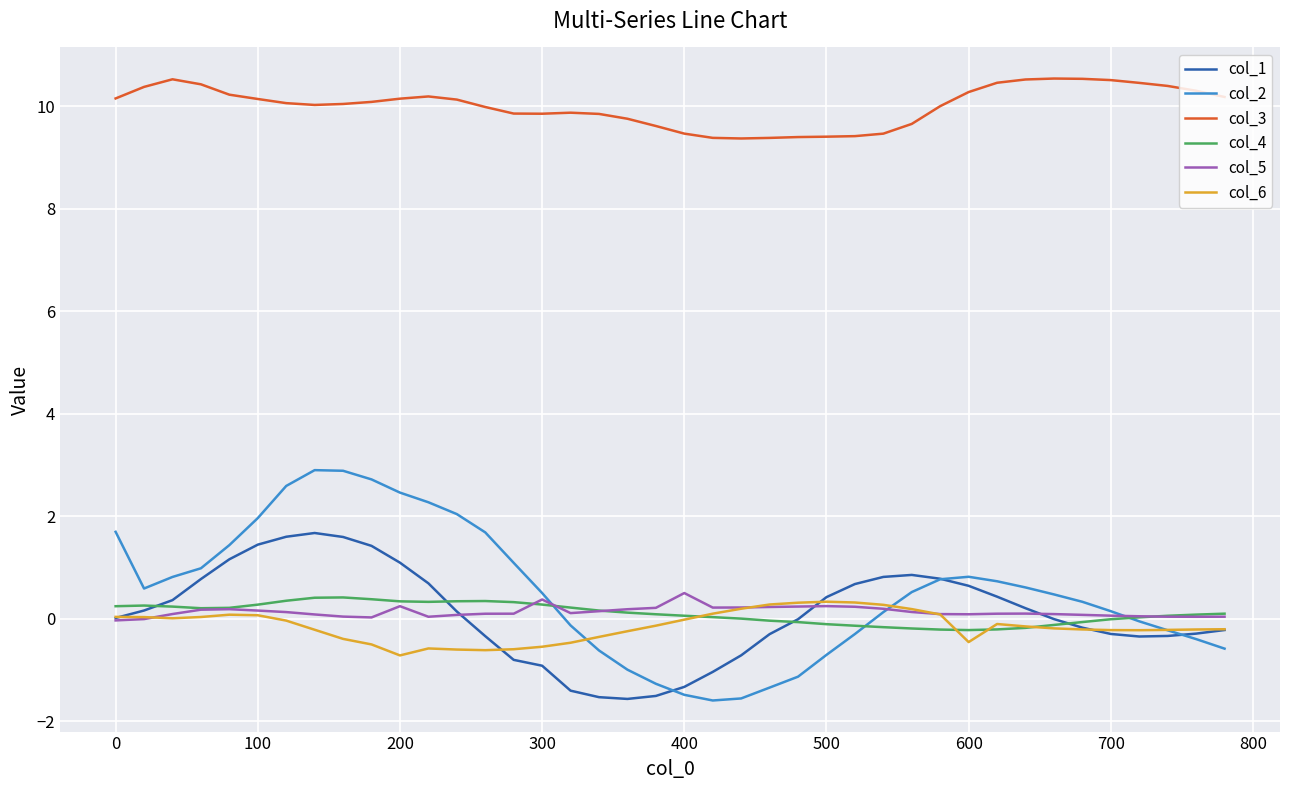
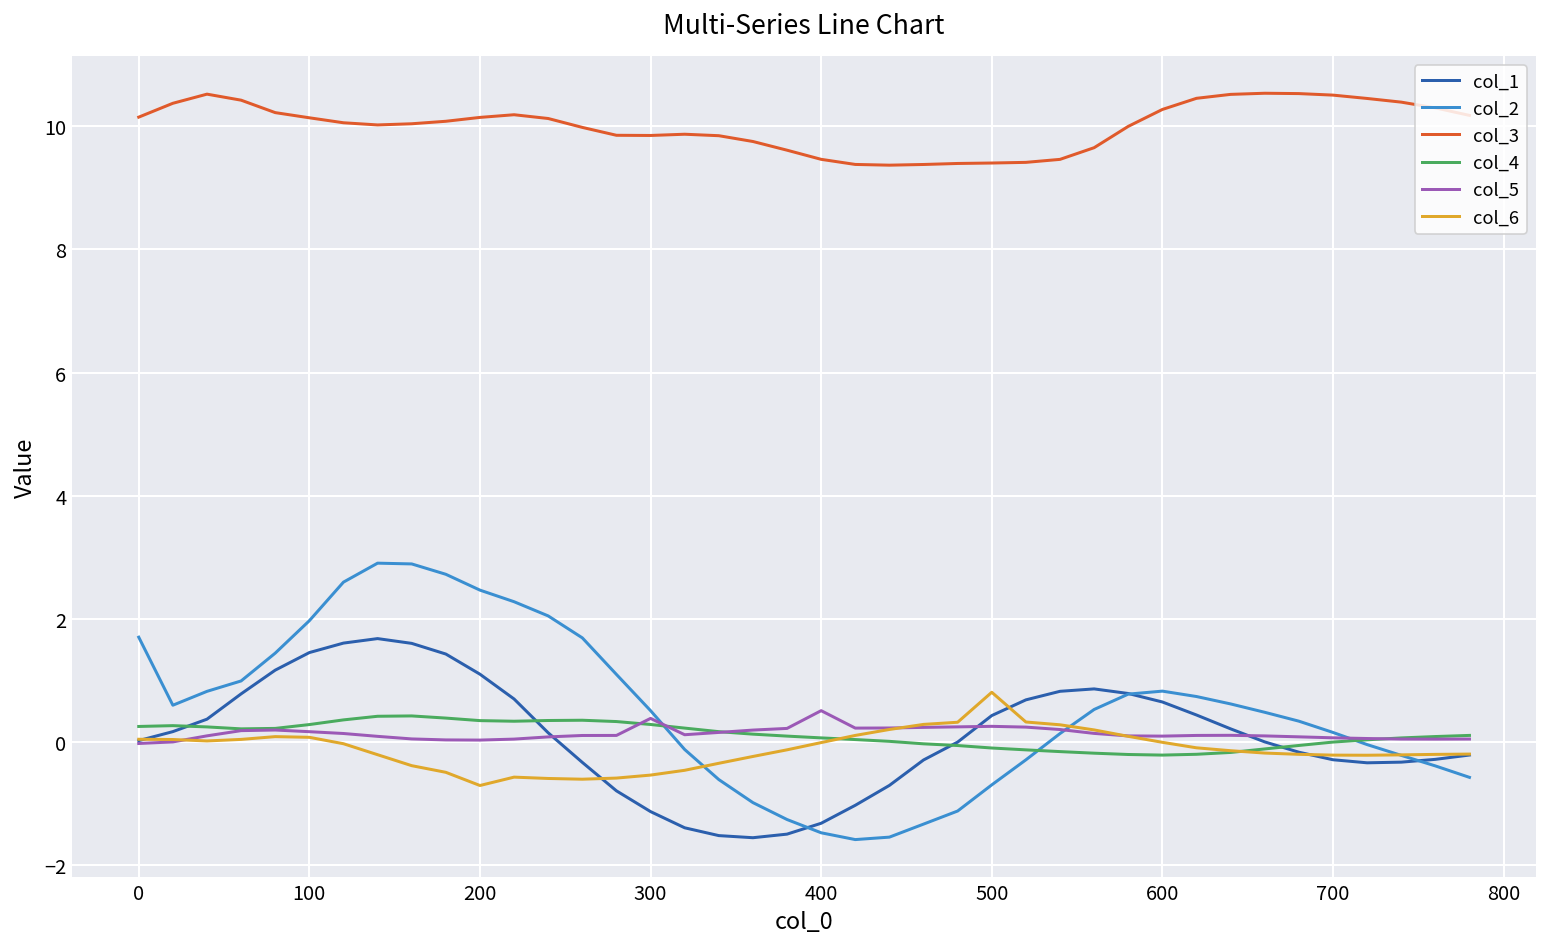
  {
    "col_1": {
      "100": 1.4,
      "200": 1.1,
-     "300": -0.9,
+     "300": -1.1,
      "400": -1.3,
      "500": 0.4,
      "600": 0.6,
      "700": -0.3
    },
    "col_2": {
      "0": 1.7,
      "100": 2.0,
      "200": 2.5,
      "300": 0.5,
      "400": -1.5,
      "500": -0.7,
      "600": 0.8,
      "700": 0.1
    },
    "col_3": {
      "0": 10.2,
      "100": 10.1,
      "200": 10.1,
      "300": 9.9,
      "400": 9.5,
      "500": 9.4,
      "600": 10.3,
      "700": 10.5
    },
    "col_4": {
      "0": 0.2,
      "100": 0.3,
      "200": 0.3,
      "300": 0.3,
      "400": 0.1,
      "500": -0.1,
      "600": -0.2,
      "700": 0.0
    },
    "col_5": {
      "100": 0.2,
-     "200": 0.2,
+     "200": 0.0,
      "300": 0.4,
      "400": 0.5,
      "500": 0.2,
      "600": 0.1,
      "700": 0.1
    },
    "col_6": {
      "100": 0.1,
      "200": -0.7,
      "300": -0.5,
      "400": 0.0,
-     "500": 0.3,
-     "600": -0.5,
+     "500": 0.8,
+     "600": 0.0,
      "700": -0.2
    }
  }
